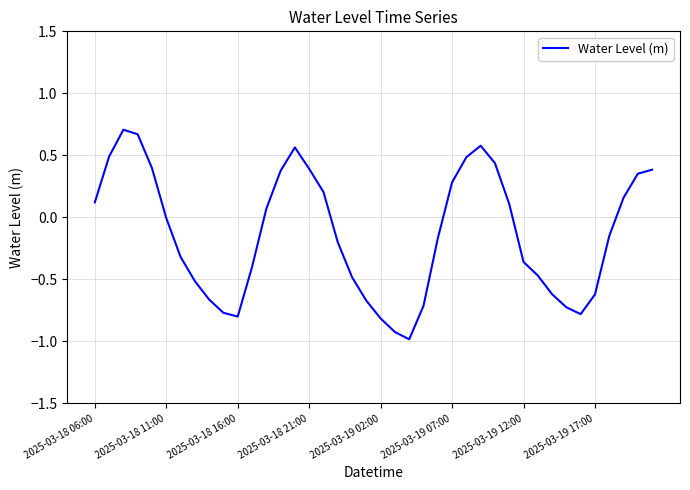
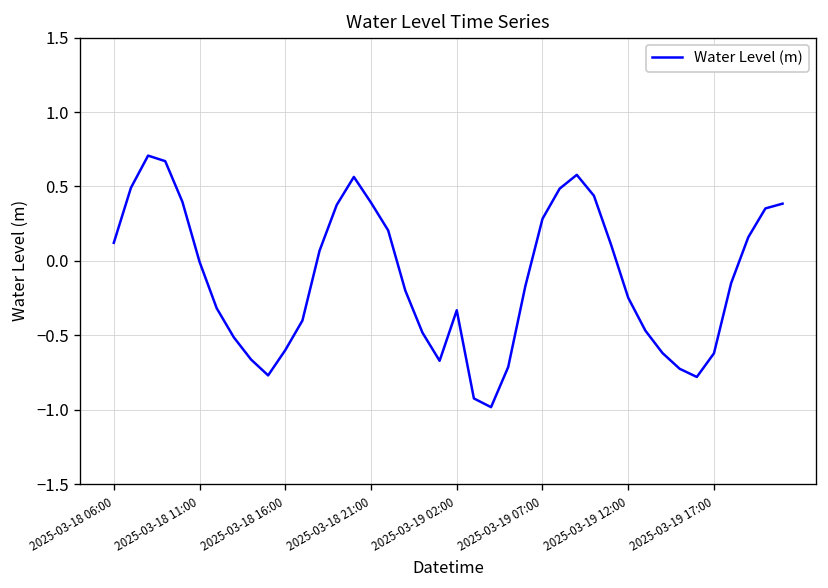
  {
    "2025-03-18 06:00": 0.12,
    "2025-03-18 11:00": -0.01,
-   "2025-03-18 16:00": -0.80,
+   "2025-03-18 16:00": -0.60,
    "2025-03-18 21:00": 0.39,
-   "2025-03-19 02:00": -0.81,
+   "2025-03-19 02:00": -0.33,
    "2025-03-19 07:00": 0.28,
-   "2025-03-19 12:00": -0.36,
+   "2025-03-19 12:00": -0.25,
    "2025-03-19 17:00": -0.62
  }
